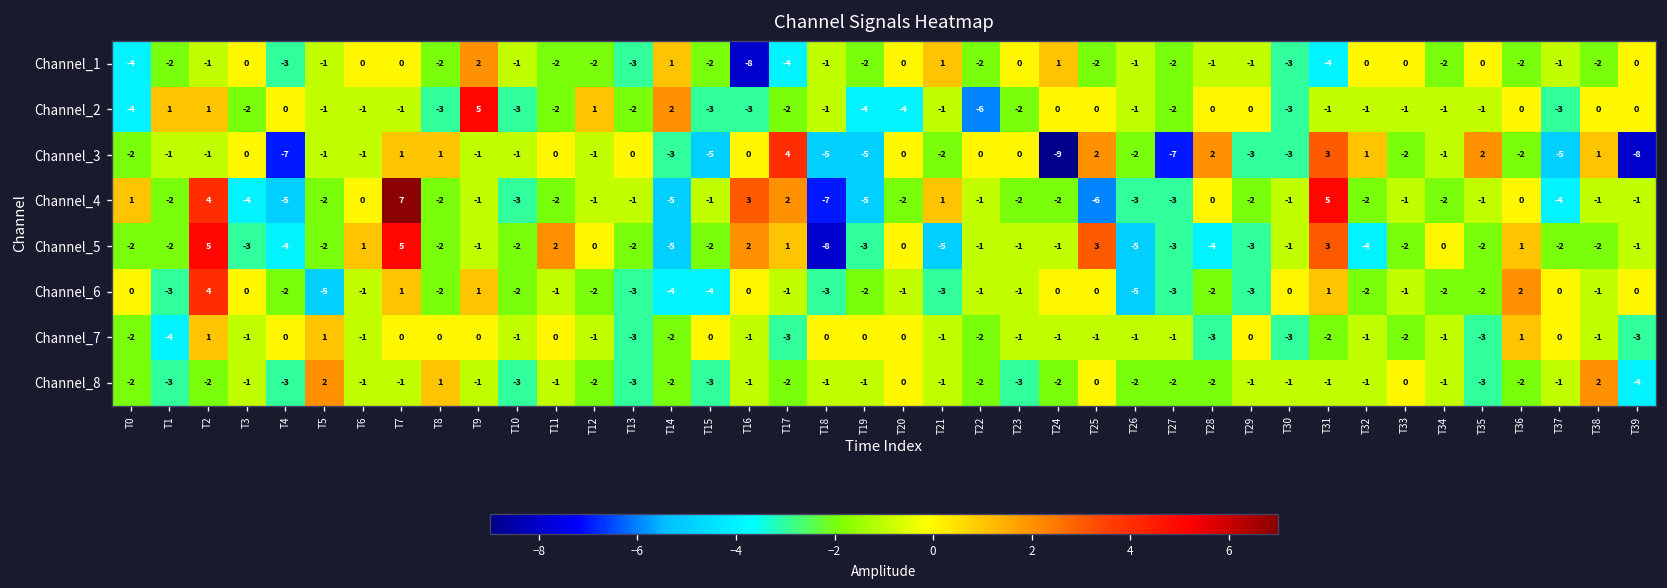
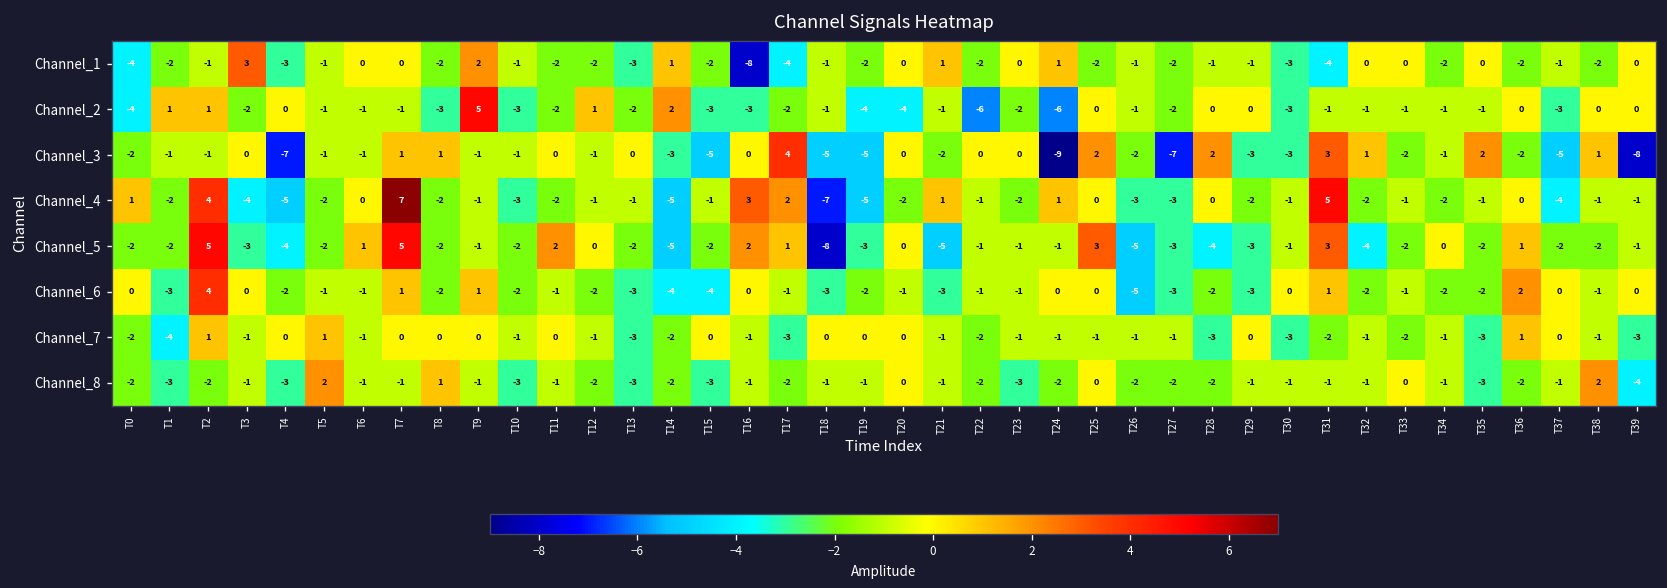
  {
    "Channel_1": {
      "T0": -4,
      "T1": -2,
      "T2": -1,
-     "T3": 0,
+     "T3": 3,
      "T4": -3,
      "T5": -1,
      "T6": 0,
      "T7": 0,
      "T8": -2,
      "T9": 2,
      "T10": -1,
      "T11": -2,
      "T12": -2,
      "T13": -3,
      "T14": 1,
      "T15": -2,
      "T16": -8,
      "T17": -4,
      "T18": -1,
      "T19": -2,
      "T20": 0,
      "T21": 1,
      "T22": -2,
      "T23": 0,
      "T24": 1,
      "T25": -2,
      "T26": -1,
      "T27": -2,
      "T28": -1,
      "T29": -1,
      "T30": -3,
      "T31": -4,
      "T32": 0,
      "T33": 0,
      "T34": -2,
      "T35": 0,
      "T36": -2,
      "T37": -1,
      "T38": -2,
      "T39": 0
    },
    "Channel_2": {
      "T0": -4,
      "T1": 1,
      "T2": 1,
      "T3": -2,
      "T4": 0,
      "T5": -1,
      "T6": -1,
      "T7": -1,
      "T8": -3,
      "T9": 5,
      "T10": -3,
      "T11": -2,
      "T12": 1,
      "T13": -2,
      "T14": 2,
      "T15": -3,
      "T16": -3,
      "T17": -2,
      "T18": -1,
      "T19": -4,
      "T20": -4,
      "T21": -1,
      "T22": -6,
      "T23": -2,
-     "T24": 0,
+     "T24": -6,
      "T25": 0,
      "T26": -1,
      "T27": -2,
      "T28": 0,
      "T29": 0,
      "T30": -3,
      "T31": -1,
      "T32": -1,
      "T33": -1,
      "T34": -1,
      "T35": -1,
      "T36": 0,
      "T37": -3,
      "T38": 0,
      "T39": 0
    },
    "Channel_4": {
      "T0": 1,
      "T1": -2,
      "T2": 4,
      "T3": -4,
      "T4": -5,
      "T5": -2,
      "T6": 0,
      "T7": 7,
      "T8": -2,
      "T9": -1,
      "T10": -3,
      "T11": -2,
      "T12": -1,
      "T13": -1,
      "T14": -5,
      "T15": -1,
      "T16": 3,
      "T17": 2,
      "T18": -7,
      "T19": -5,
      "T20": -2,
      "T21": 1,
      "T22": -1,
      "T23": -2,
-     "T24": -2,
-     "T25": -6,
+     "T24": 1,
+     "T25": 0,
      "T26": -3,
      "T27": -3,
      "T28": 0,
      "T29": -2,
      "T30": -1,
      "T31": 5,
      "T32": -2,
      "T33": -1,
      "T34": -2,
      "T35": -1,
      "T36": 0,
      "T37": -4,
      "T38": -1,
      "T39": -1
    },
    "Channel_6": {
      "T0": 0,
      "T1": -3,
      "T2": 4,
      "T3": 0,
      "T4": -2,
-     "T5": -5,
+     "T5": -1,
      "T6": -1,
      "T7": 1,
      "T8": -2,
      "T9": 1,
      "T10": -2,
      "T11": -1,
      "T12": -2,
      "T13": -3,
      "T14": -4,
      "T15": -4,
      "T16": 0,
      "T17": -1,
      "T18": -3,
      "T19": -2,
      "T20": -1,
      "T21": -3,
      "T22": -1,
      "T23": -1,
      "T24": 0,
      "T25": 0,
      "T26": -5,
      "T27": -3,
      "T28": -2,
      "T29": -3,
      "T30": 0,
      "T31": 1,
      "T32": -2,
      "T33": -1,
      "T34": -2,
      "T35": -2,
      "T36": 2,
      "T37": 0,
      "T38": -1,
      "T39": 0
    }
  }
